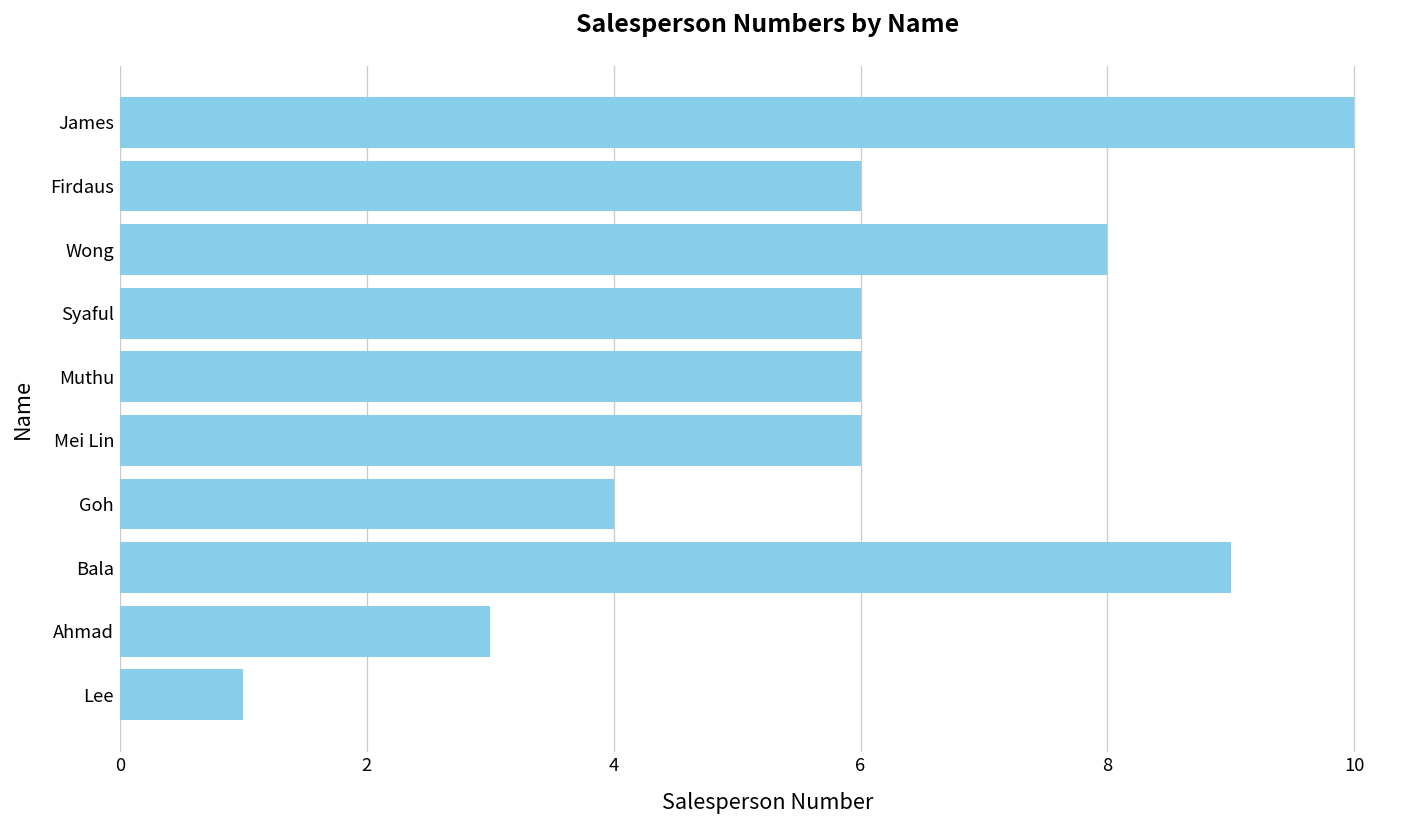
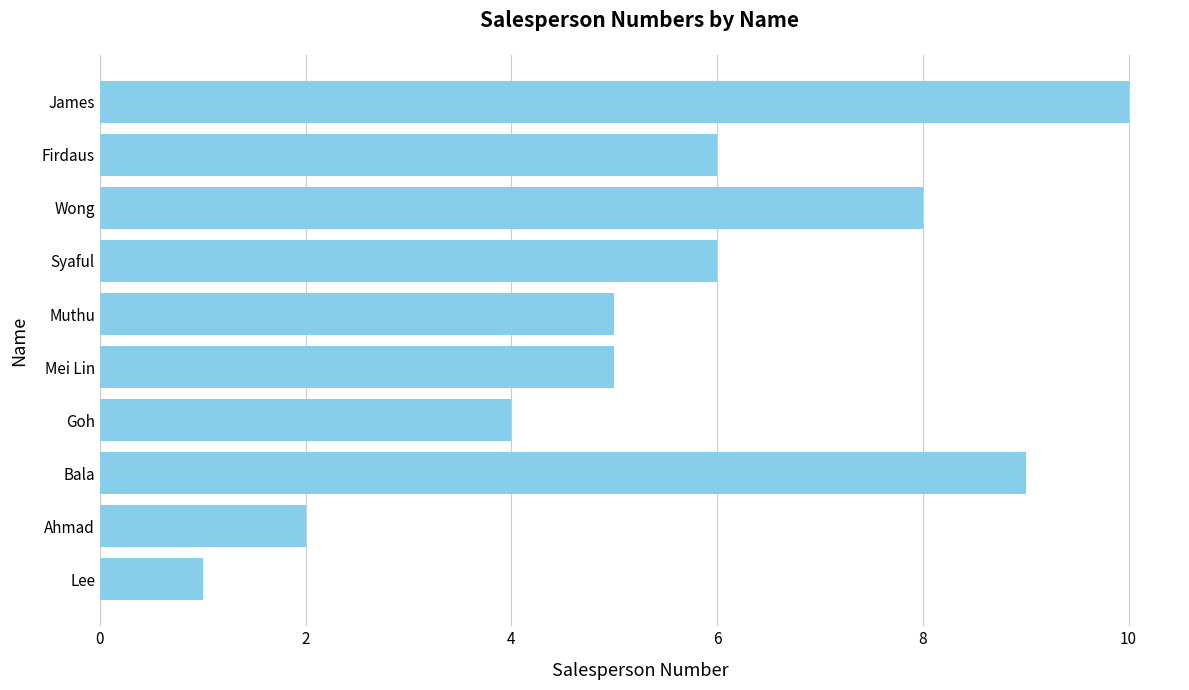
  {
    "James": 10,
    "Firdaus": 6,
    "Wong": 8,
    "Syaful": 6,
-   "Muthu": 6,
-   "Mei Lin": 6,
+   "Muthu": 5,
+   "Mei Lin": 5,
    "Goh": 4,
    "Bala": 9,
-   "Ahmad": 3,
+   "Ahmad": 2,
    "Lee": 1
  }
